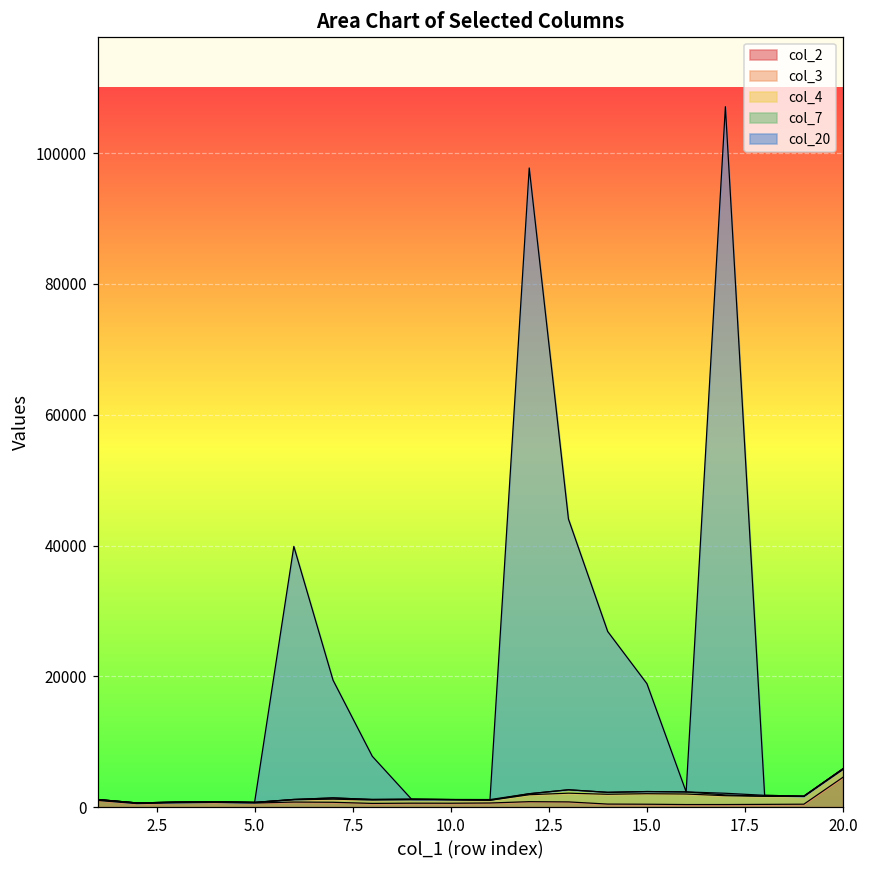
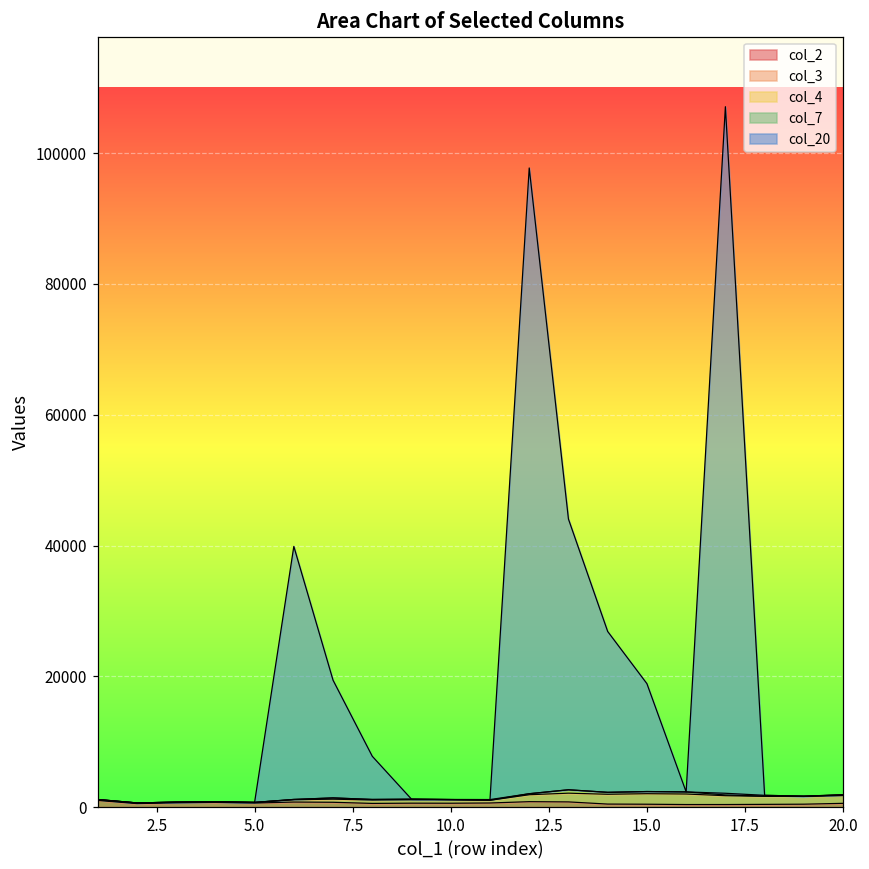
  {
    "col_2": {
      "10.0": 1000,
      "15.0": 0,
-     "20.0": 5000
+     "20.0": 1000
    },
    "col_20": {
      "15.0": 17000
    }
  }
